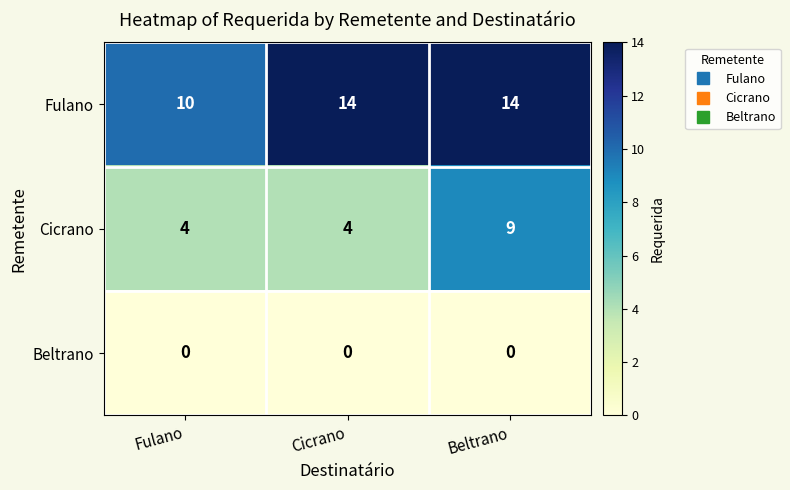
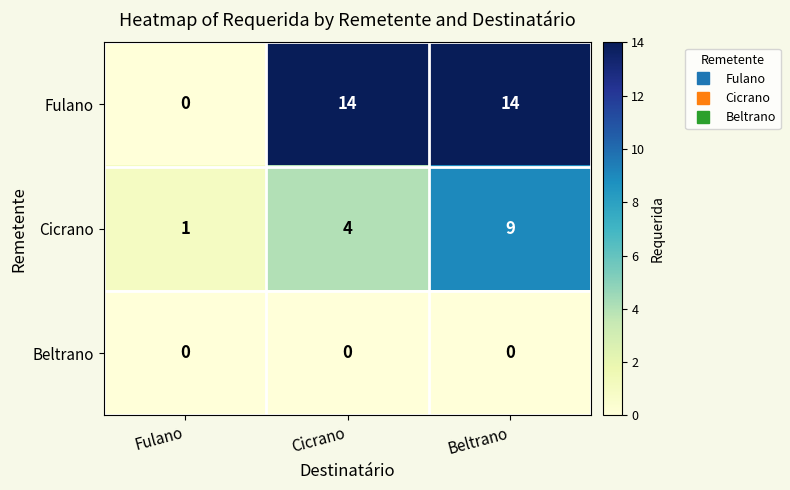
  {
    "Fulano": {
-     "Fulano": 10,
+     "Fulano": 0,
      "Cicrano": 14,
      "Beltrano": 14
    },
    "Cicrano": {
-     "Fulano": 4,
+     "Fulano": 1,
      "Cicrano": 4,
      "Beltrano": 9
    },
    "Beltrano": {
      "Fulano": 0,
      "Cicrano": 0,
      "Beltrano": 0
    }
  }
